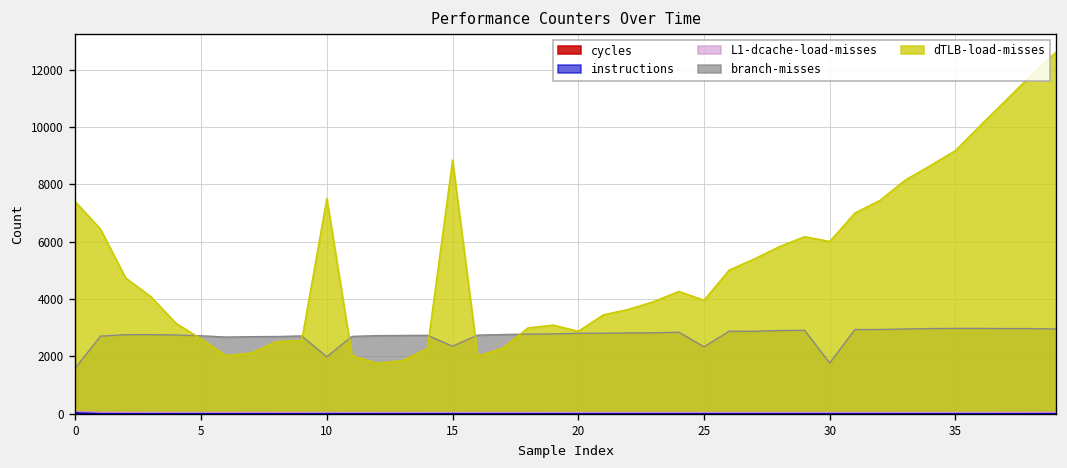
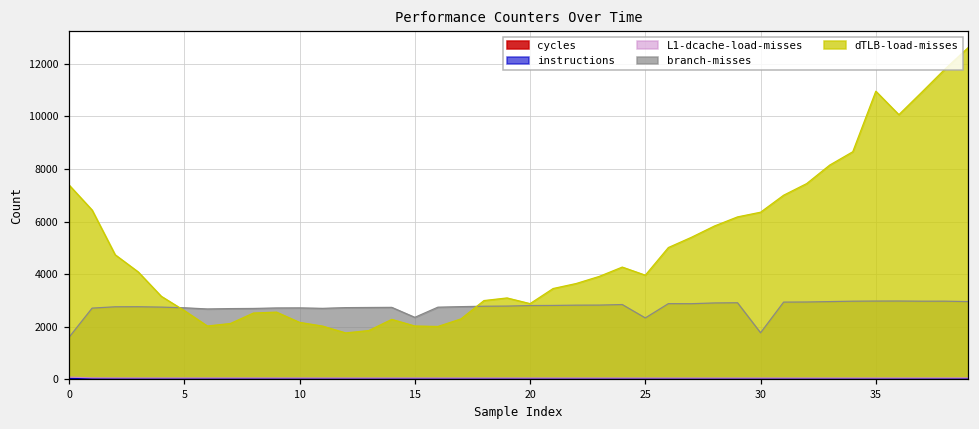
  {
    "branch-misses": {
      "0": 1600,
-     "10": 2000,
+     "10": 2700,
      "15": 2400,
      "25": 2300,
      "30": 1800,
      "35": 3000
    },
    "dTLB-load-misses": {
      "0": 7400,
-     "10": 7500,
-     "15": 8900,
+     "10": 2200,
+     "15": 2000,
      "25": 4000,
-     "30": 6000,
-     "35": 9200
+     "30": 6400,
+     "35": 11000
    }
  }
